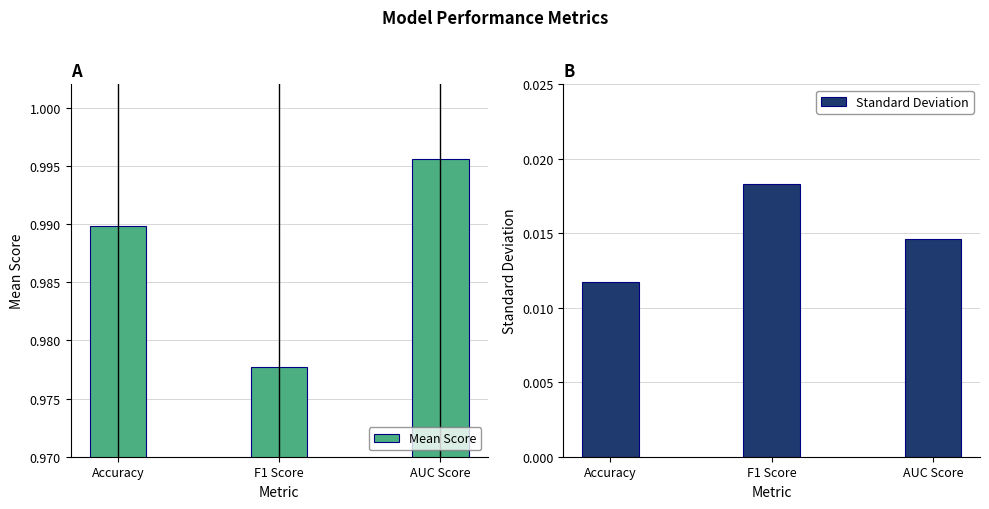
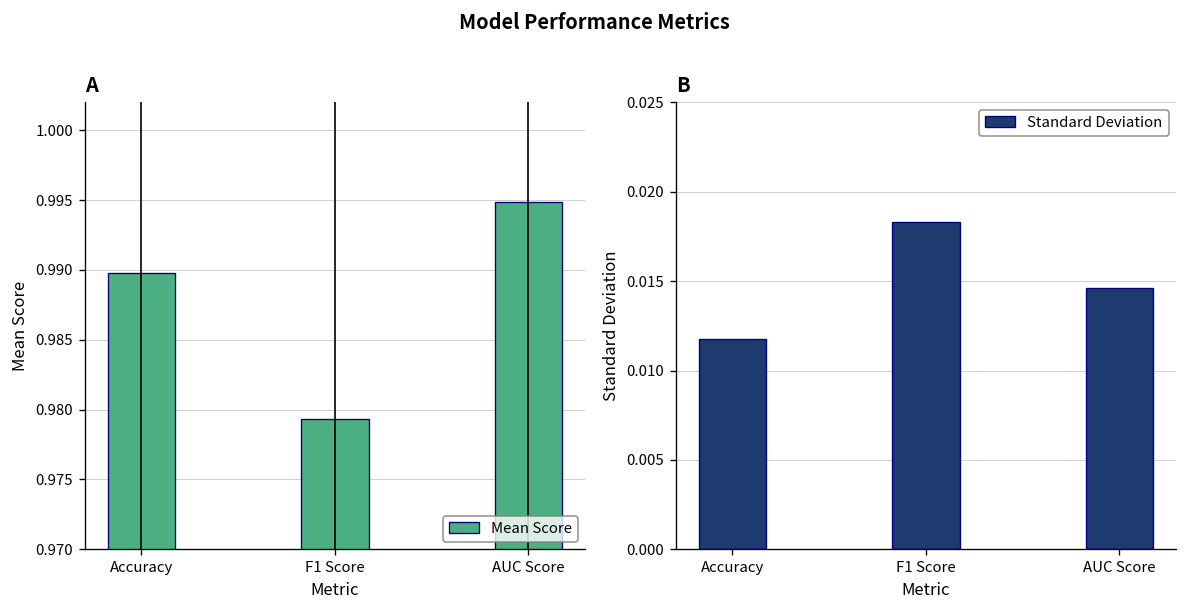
  {
    "A": {
      "Mean Score": {
        "Accuracy": 0.9898,
-       "F1 Score": 0.9777,
-       "AUC Score": 0.9956
+       "F1 Score": 0.9793,
+       "AUC Score": 0.9949
      }
    },
    "B": {
      "Accuracy": 0.0118,
      "F1 Score": 0.0183,
      "AUC Score": 0.0146
    }
  }
